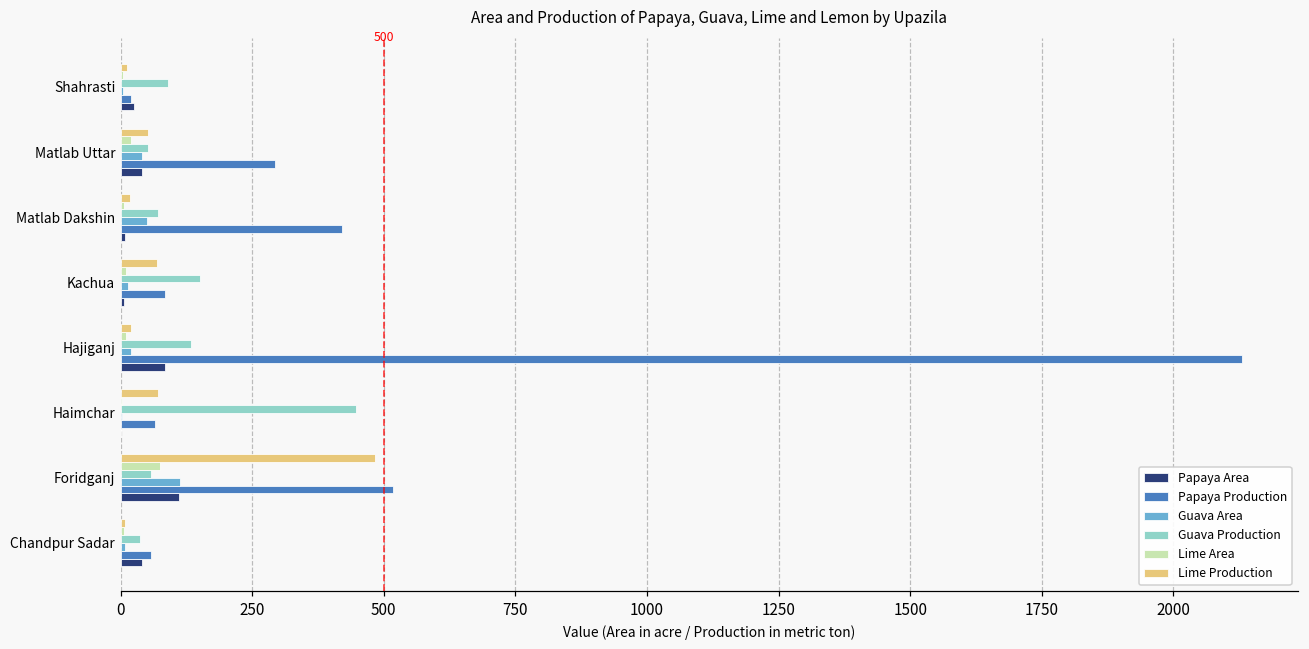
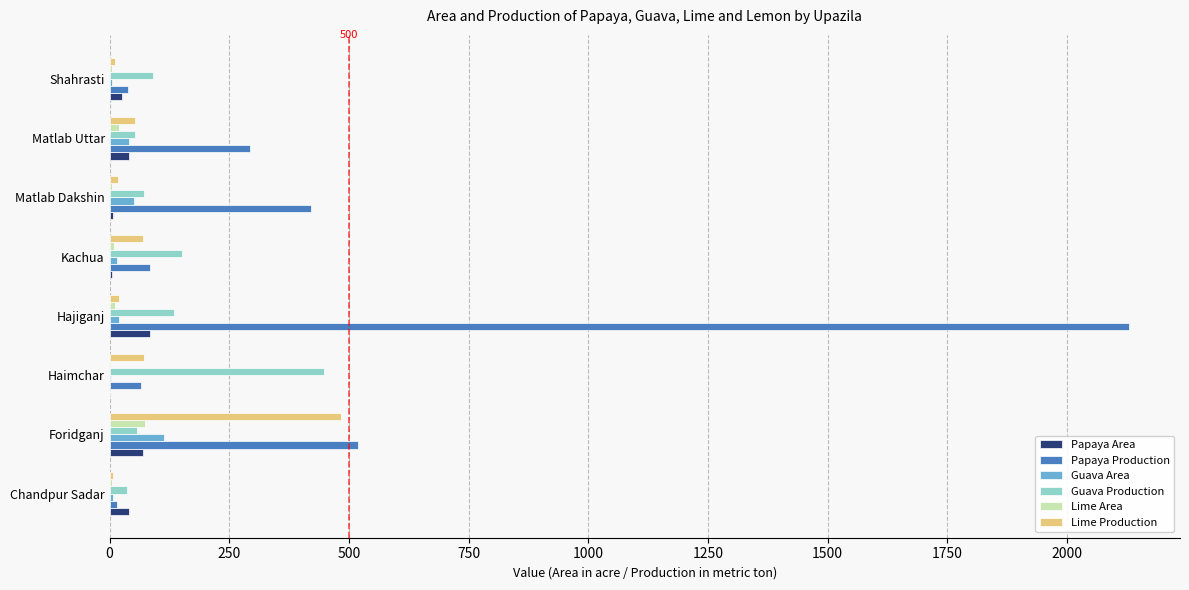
  {
    "Papaya Area": {
      "Shahrasti": 30,
      "Matlab Uttar": 40,
      "Matlab Dakshin": 10,
      "Kachua": 10,
      "Hajiganj": 80,
-     "Foridganj": 110,
+     "Foridganj": 70,
      "Chandpur Sadar": 40
    },
    "Papaya Production": {
-     "Shahrasti": 20,
+     "Shahrasti": 40,
      "Matlab Uttar": 290,
      "Matlab Dakshin": 420,
      "Kachua": 90,
      "Hajiganj": 2130,
      "Haimchar": 70,
      "Foridganj": 520,
-     "Chandpur Sadar": 60
+     "Chandpur Sadar": 20
    },
    "Lime Area": {
      "Matlab Uttar": 20,
      "Matlab Dakshin": 10,
      "Kachua": 10,
      "Hajiganj": 10,
      "Foridganj": 70,
      "Chandpur Sadar": 10
    },
    "Lime Production": {
      "Shahrasti": 10,
      "Matlab Uttar": 50,
      "Matlab Dakshin": 20,
      "Kachua": 70,
      "Hajiganj": 20,
      "Haimchar": 70,
      "Foridganj": 480,
      "Chandpur Sadar": 10
    }
  }
